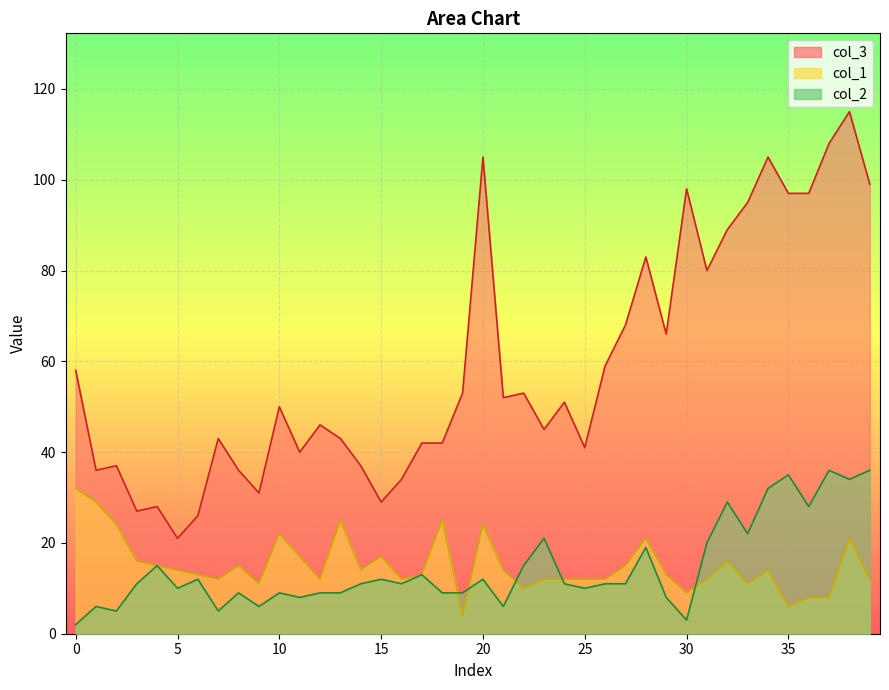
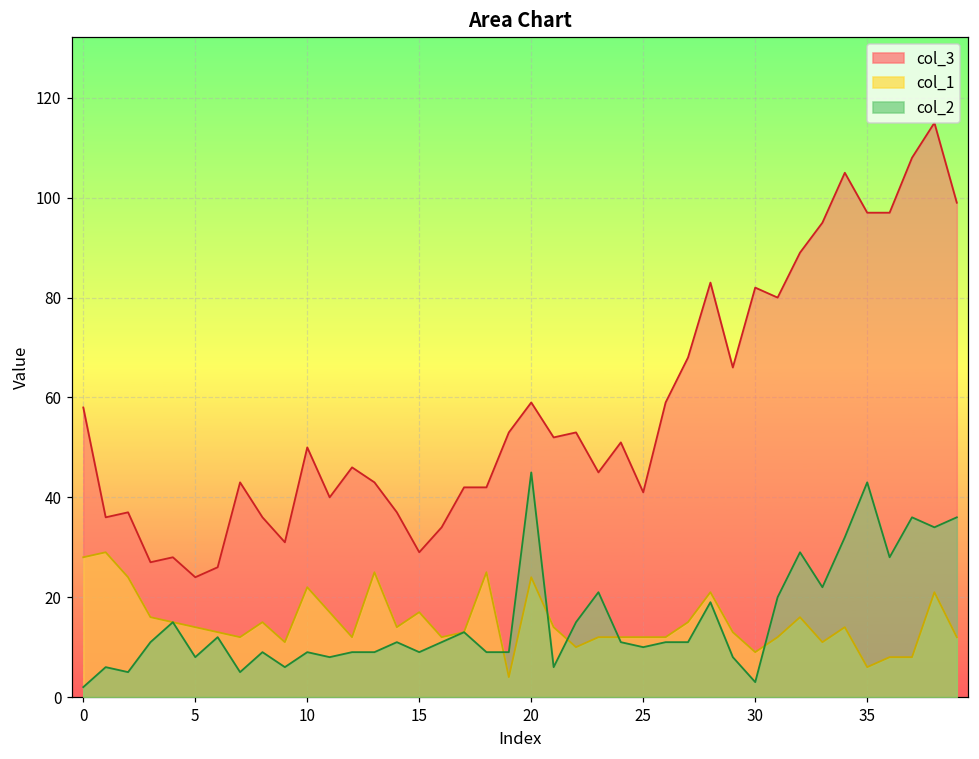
  {
    "col_3": {
      "0": 58,
-     "5": 21,
+     "5": 24,
      "10": 50,
      "15": 29,
-     "20": 105,
+     "20": 59,
      "25": 41,
-     "30": 98,
+     "30": 82,
      "35": 97
    },
    "col_1": {
-     "0": 32,
+     "0": 28,
      "5": 14,
      "10": 22,
      "15": 17,
      "20": 24,
      "25": 12,
      "30": 9,
      "35": 6
    },
    "col_2": {
      "0": 2,
-     "5": 10,
+     "5": 8,
      "10": 9,
-     "15": 12,
-     "20": 12,
+     "15": 9,
+     "20": 45,
      "25": 10,
      "30": 3,
-     "35": 35
+     "35": 43
    }
  }
